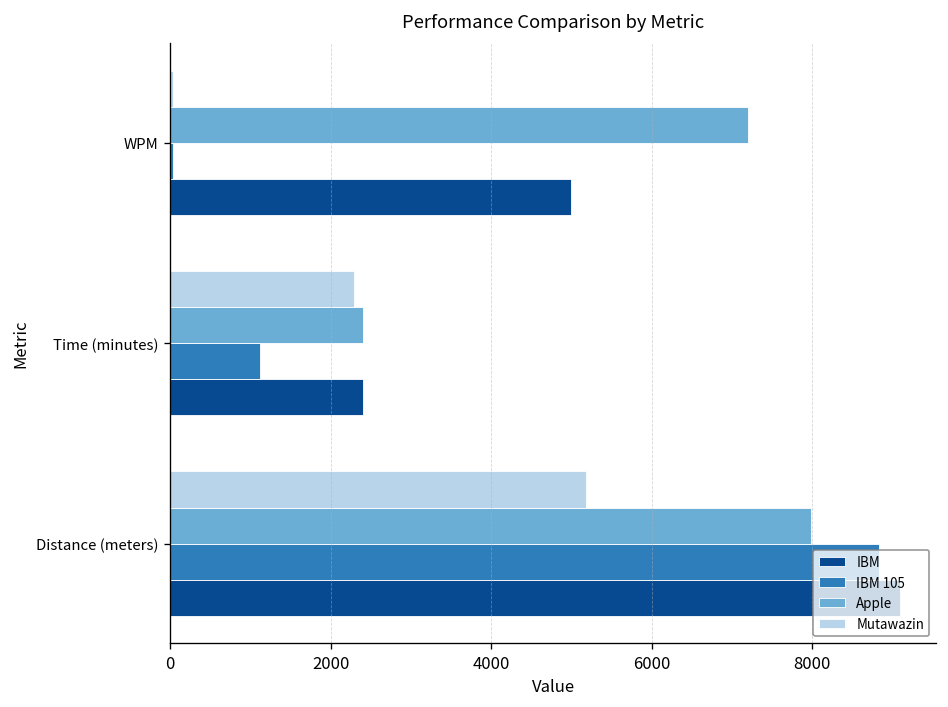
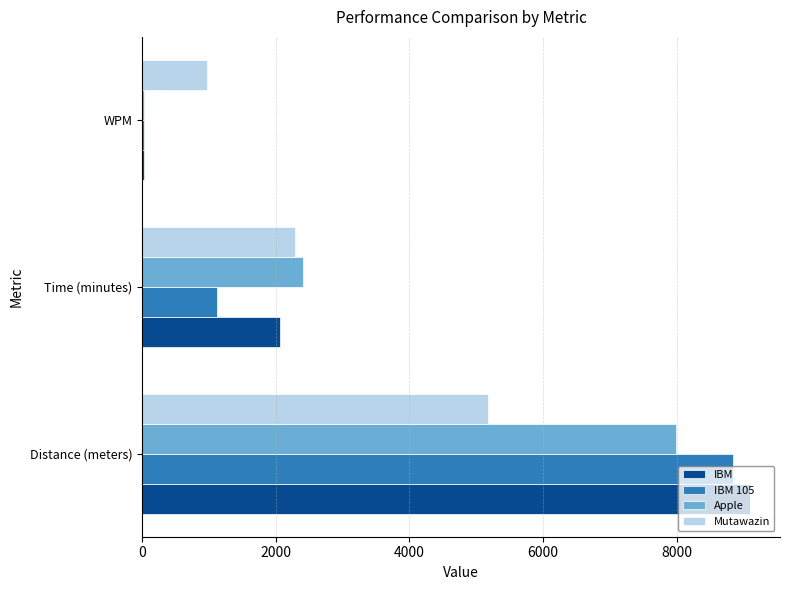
  {
    "IBM": {
-     "WPM": 5000,
-     "Time (minutes)": 2400
+     "WPM": 0,
+     "Time (minutes)": 2100
    },
    "IBM 105": {
      "Time (minutes)": 1100
    },
    "Apple": {
-     "WPM": 7200,
+     "WPM": 0,
      "Time (minutes)": 2400,
      "Distance (meters)": 8000
    },
    "Mutawazin": {
-     "WPM": 0,
+     "WPM": 1000,
      "Time (minutes)": 2300,
      "Distance (meters)": 5200
    }
  }
